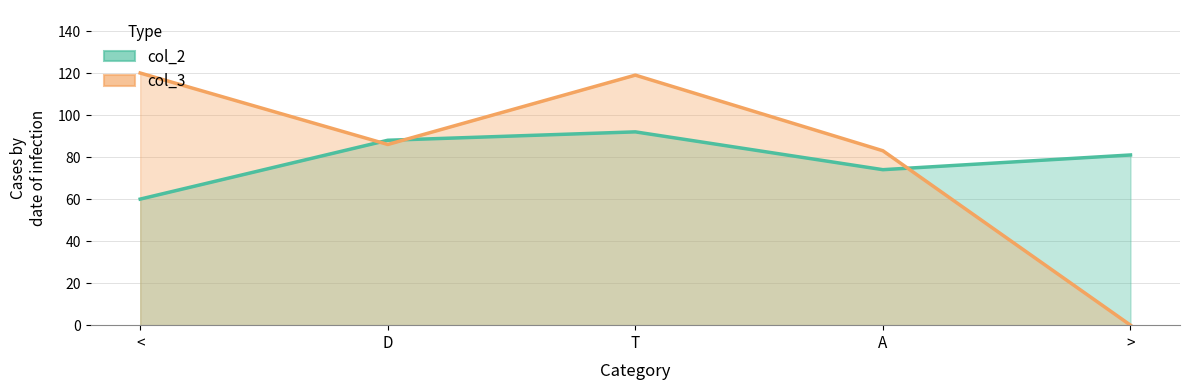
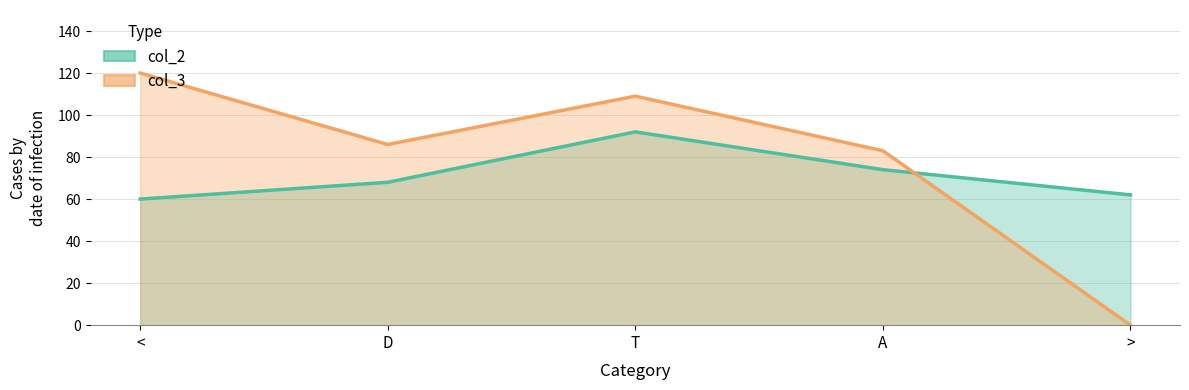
  {
    "col_2": {
      "<": 60,
-     "D": 88,
+     "D": 68,
      "T": 92,
      "A": 74,
-     ">": 81
+     ">": 62
    },
    "col_3": {
      "<": 120,
      "D": 86,
-     "T": 119,
+     "T": 109,
      "A": 83,
      ">": 0
    }
  }
